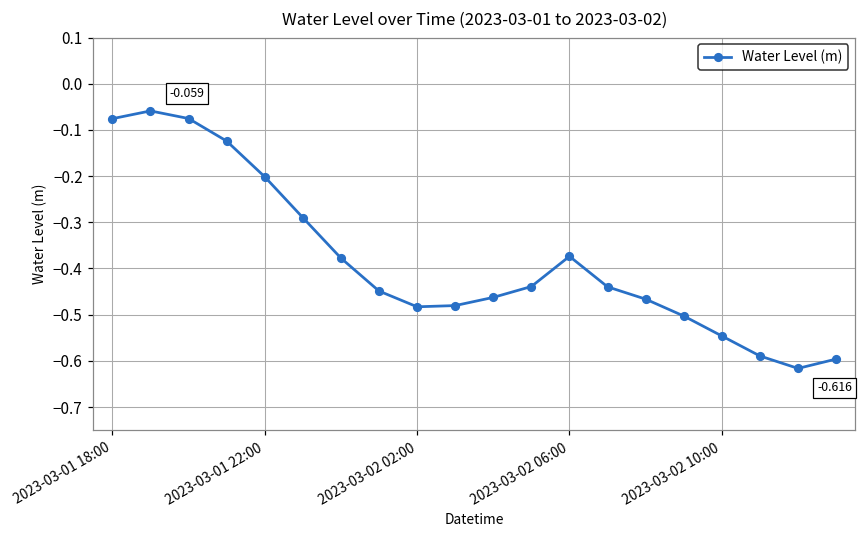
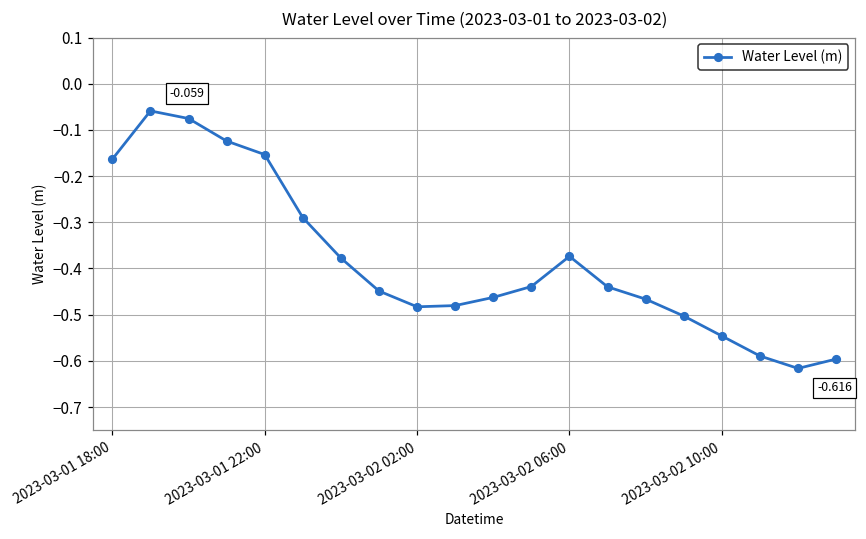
  {
-   "2023-03-01 18:00": -0.08,
-   "2023-03-01 22:00": -0.20,
+   "2023-03-01 18:00": -0.16,
+   "2023-03-01 22:00": -0.15,
    "2023-03-02 02:00": -0.48,
    "2023-03-02 06:00": -0.37,
    "2023-03-02 10:00": -0.55
  }
